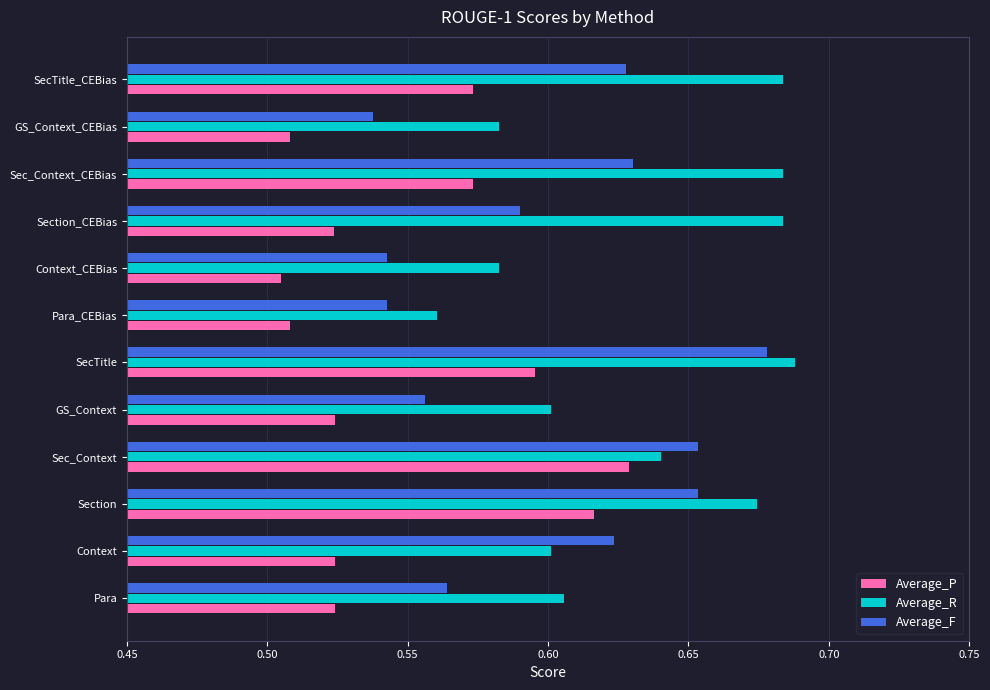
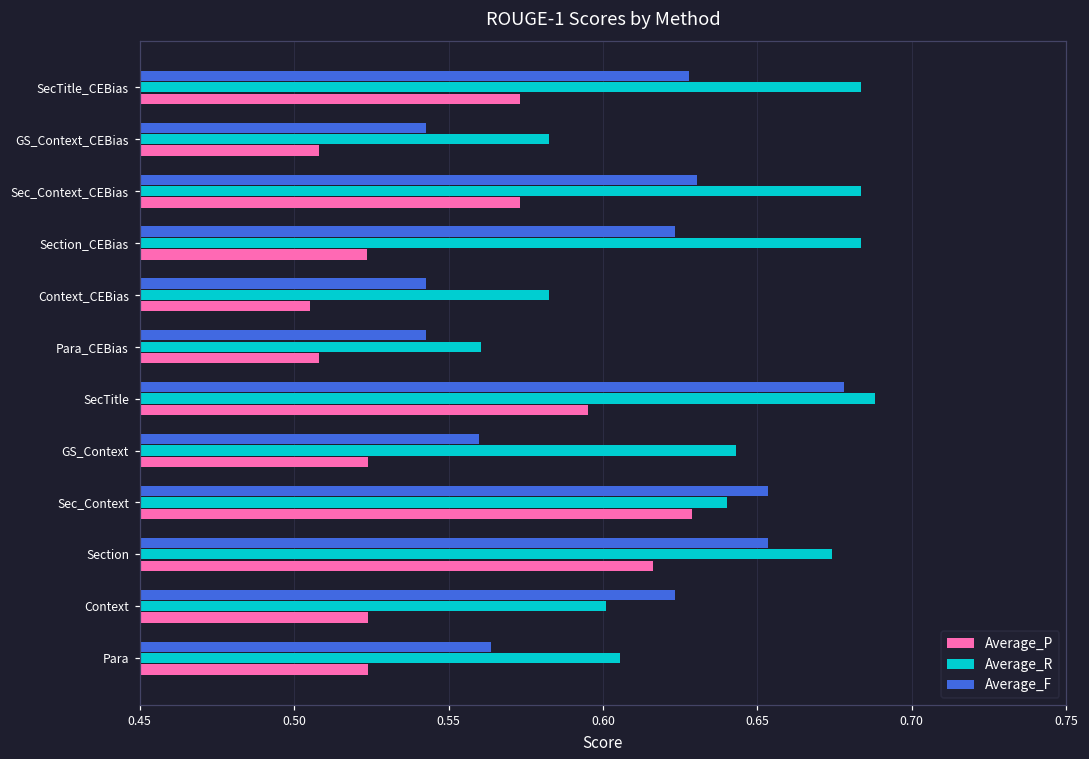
  {
    "Average_P": {
      "SecTitle_CEBias": 0.573,
      "GS_Context_CEBias": 0.508,
      "Sec_Context_CEBias": 0.573,
      "Section_CEBias": 0.524,
      "Context_CEBias": 0.505,
      "Para_CEBias": 0.508,
      "SecTitle": 0.595,
      "GS_Context": 0.524,
      "Sec_Context": 0.629,
      "Section": 0.616,
      "Context": 0.524,
      "Para": 0.524
    },
    "Average_R": {
      "SecTitle_CEBias": 0.683,
      "GS_Context_CEBias": 0.583,
      "Sec_Context_CEBias": 0.683,
      "Section_CEBias": 0.683,
      "Context_CEBias": 0.583,
      "Para_CEBias": 0.560,
      "SecTitle": 0.688,
-     "GS_Context": 0.601,
+     "GS_Context": 0.643,
      "Sec_Context": 0.640,
      "Section": 0.674,
      "Context": 0.601,
      "Para": 0.606
    },
    "Average_F": {
      "SecTitle_CEBias": 0.628,
-     "GS_Context_CEBias": 0.538,
+     "GS_Context_CEBias": 0.543,
      "Sec_Context_CEBias": 0.630,
-     "Section_CEBias": 0.590,
+     "Section_CEBias": 0.623,
      "Context_CEBias": 0.543,
      "Para_CEBias": 0.543,
      "SecTitle": 0.678,
-     "GS_Context": 0.556,
+     "GS_Context": 0.560,
      "Sec_Context": 0.653,
      "Section": 0.653,
      "Context": 0.623,
      "Para": 0.564
    }
  }
